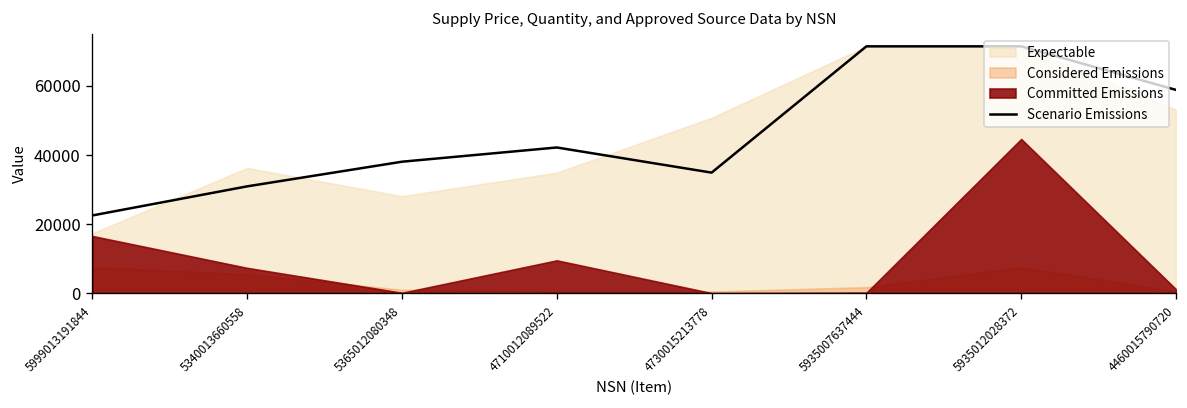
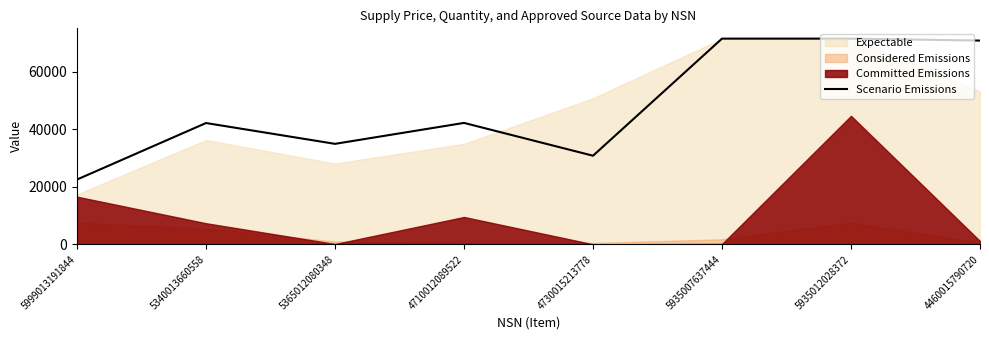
  {
    "Scenario Emissions": {
      "5999013191844": 23000,
-     "5340013660558": 31000,
-     "5365012080348": 38000,
+     "5340013660558": 42000,
+     "5365012080348": 35000,
      "4710012089522": 42000,
-     "4730015213778": 35000,
-     "4460015790720": 59000
+     "4730015213778": 31000,
+     "4460015790720": 71000
    },
    "Expectable": {
      "5340013660558": 36000,
      "5365012080348": 28000,
      "4710012089522": 35000,
      "4730015213778": 51000,
      "4460015790720": 53000
    },
    "Considered Emissions": {
      "5999013191844": 8000,
      "5340013660558": 6000,
      "5935007637444": 2000,
      "5935012028372": 8000
    },
    "Committed Emissions": {
      "5340013660558": 7000,
      "4710012089522": 10000,
      "5935012028372": 45000
    }
  }
